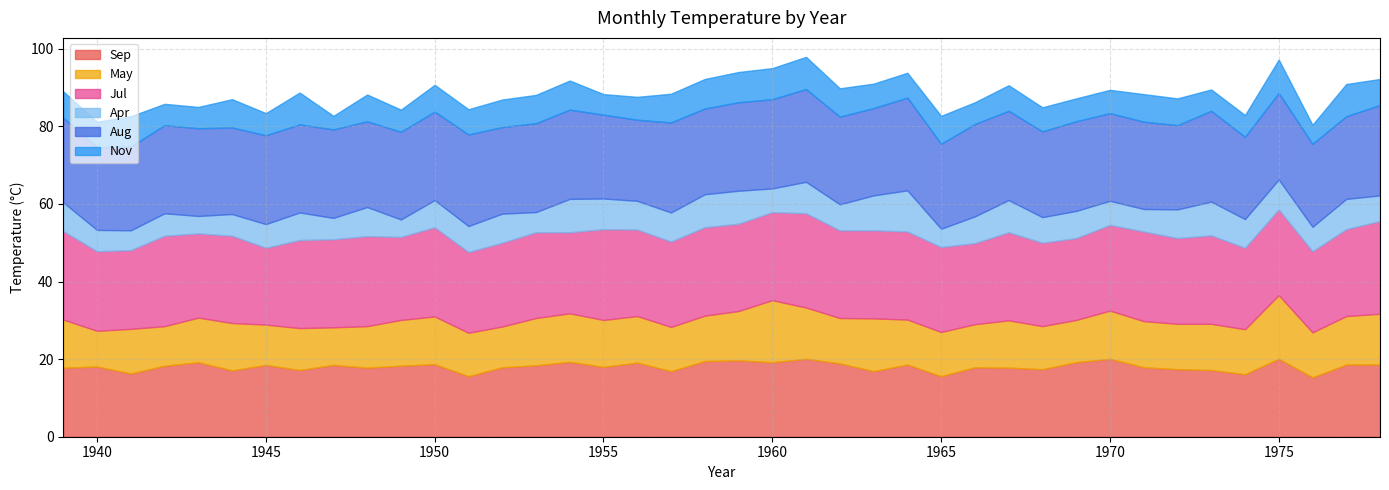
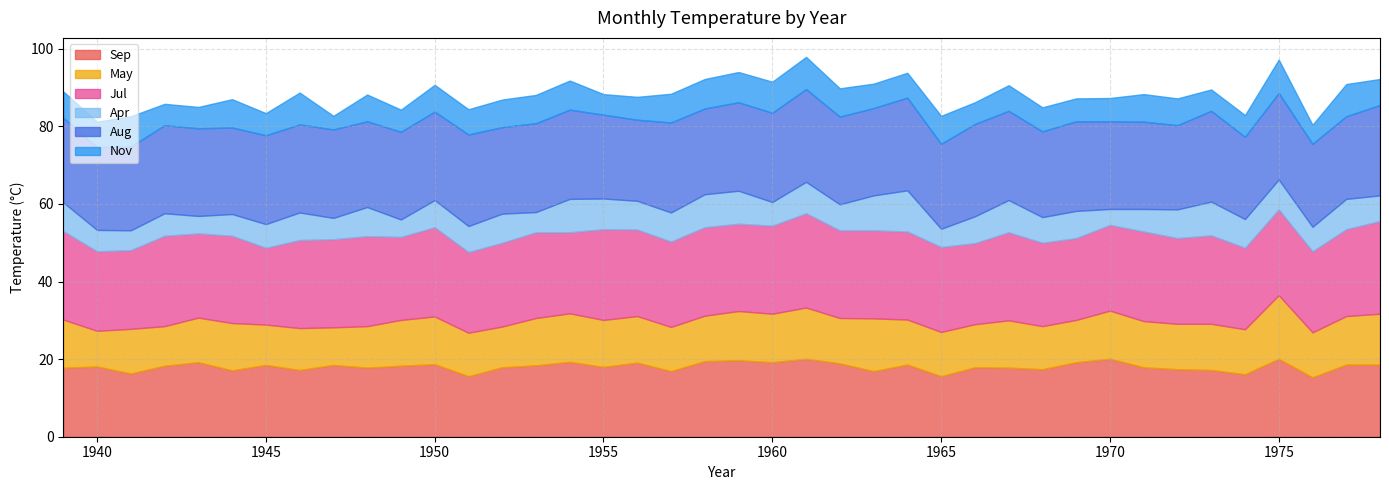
  {
    "Sep": {
      "1940": 18,
      "1945": 19,
      "1950": 19,
      "1955": 18,
      "1960": 19,
      "1965": 16,
      "1970": 20,
      "1975": 20
    },
    "May": {
      "1940": 9,
      "1945": 10,
      "1950": 12,
      "1955": 12,
-     "1960": 16,
+     "1960": 13,
      "1965": 11,
      "1970": 12,
      "1975": 16
    },
    "Jul": {
      "1940": 20,
      "1945": 20,
      "1950": 23,
      "1955": 23,
      "1960": 23,
      "1965": 22,
      "1970": 22,
      "1975": 22
    },
    "Apr": {
      "1940": 6,
      "1945": 6,
      "1950": 7,
      "1955": 8,
      "1960": 6,
      "1965": 5,
-     "1970": 6,
+     "1970": 4,
      "1975": 8
    }
  }
